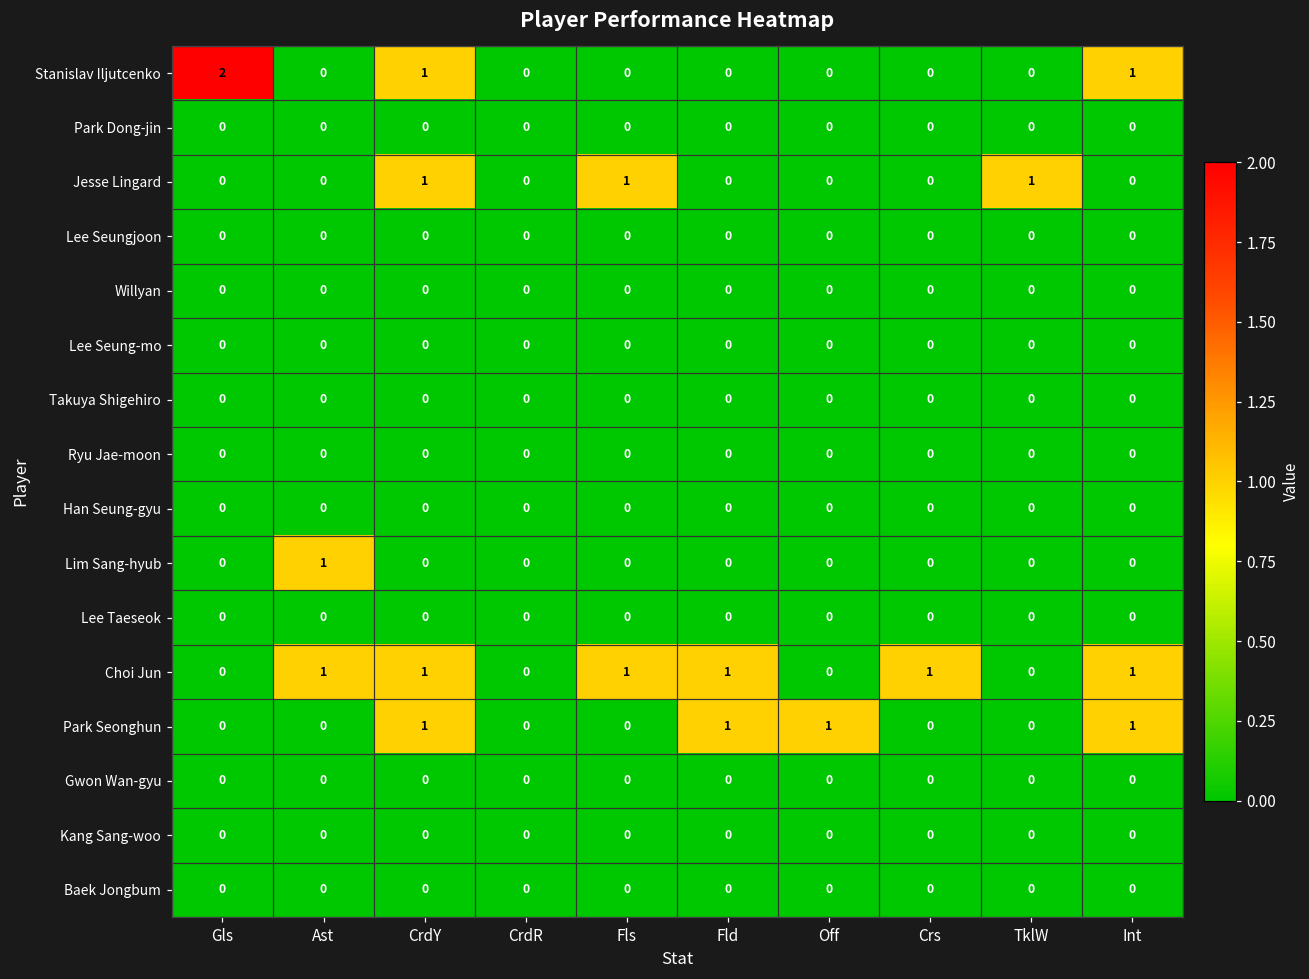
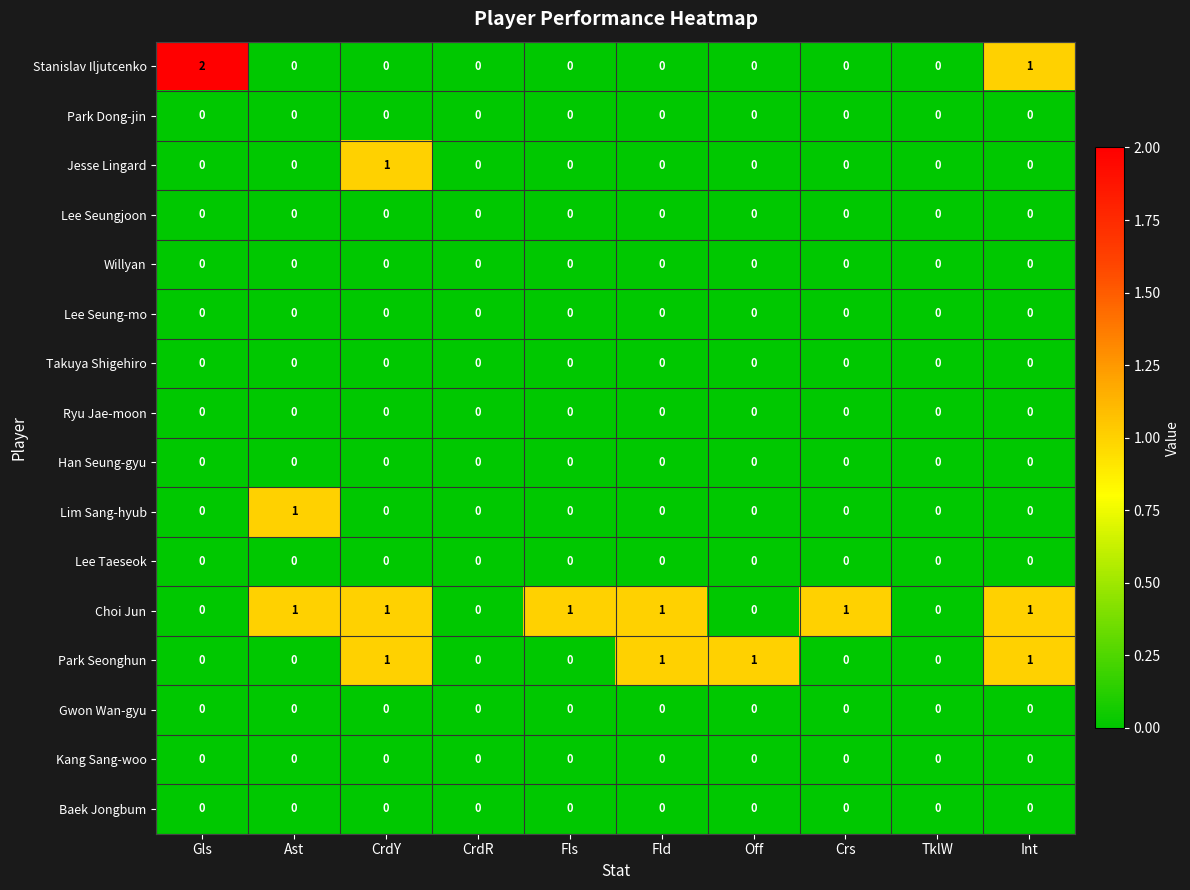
  {
    "Stanislav Iljutcenko": {
      "Gls": 2,
      "Ast": 0,
-     "CrdY": 1,
+     "CrdY": 0,
      "CrdR": 0,
      "Fls": 0,
      "Fld": 0,
      "Off": 0,
      "Crs": 0,
      "TklW": 0,
      "Int": 1
    },
    "Park Dong-jin": {
      "Gls": 0,
      "Ast": 0,
      "CrdY": 0,
      "CrdR": 0,
      "Fls": 0,
      "Fld": 0,
      "Off": 0,
      "Crs": 0,
      "TklW": 0,
      "Int": 0
    },
    "Jesse Lingard": {
      "Gls": 0,
      "Ast": 0,
      "CrdY": 1,
      "CrdR": 0,
-     "Fls": 1,
+     "Fls": 0,
      "Fld": 0,
      "Off": 0,
      "Crs": 0,
-     "TklW": 1,
+     "TklW": 0,
      "Int": 0
    },
    "Lee Seungjoon": {
      "Gls": 0,
      "Ast": 0,
      "CrdY": 0,
      "CrdR": 0,
      "Fls": 0,
      "Fld": 0,
      "Off": 0,
      "Crs": 0,
      "TklW": 0,
      "Int": 0
    },
    "Willyan": {
      "Gls": 0,
      "Ast": 0,
      "CrdY": 0,
      "CrdR": 0,
      "Fls": 0,
      "Fld": 0,
      "Off": 0,
      "Crs": 0,
      "TklW": 0,
      "Int": 0
    },
    "Lee Seung-mo": {
      "Gls": 0,
      "Ast": 0,
      "CrdY": 0,
      "CrdR": 0,
      "Fls": 0,
      "Fld": 0,
      "Off": 0,
      "Crs": 0,
      "TklW": 0,
      "Int": 0
    },
    "Takuya Shigehiro": {
      "Gls": 0,
      "Ast": 0,
      "CrdY": 0,
      "CrdR": 0,
      "Fls": 0,
      "Fld": 0,
      "Off": 0,
      "Crs": 0,
      "TklW": 0,
      "Int": 0
    },
    "Ryu Jae-moon": {
      "Gls": 0,
      "Ast": 0,
      "CrdY": 0,
      "CrdR": 0,
      "Fls": 0,
      "Fld": 0,
      "Off": 0,
      "Crs": 0,
      "TklW": 0,
      "Int": 0
    },
    "Han Seung-gyu": {
      "Gls": 0,
      "Ast": 0,
      "CrdY": 0,
      "CrdR": 0,
      "Fls": 0,
      "Fld": 0,
      "Off": 0,
      "Crs": 0,
      "TklW": 0,
      "Int": 0
    },
    "Lim Sang-hyub": {
      "Gls": 0,
      "Ast": 1,
      "CrdY": 0,
      "CrdR": 0,
      "Fls": 0,
      "Fld": 0,
      "Off": 0,
      "Crs": 0,
      "TklW": 0,
      "Int": 0
    },
    "Lee Taeseok": {
      "Gls": 0,
      "Ast": 0,
      "CrdY": 0,
      "CrdR": 0,
      "Fls": 0,
      "Fld": 0,
      "Off": 0,
      "Crs": 0,
      "TklW": 0,
      "Int": 0
    },
    "Choi Jun": {
      "Gls": 0,
      "Ast": 1,
      "CrdY": 1,
      "CrdR": 0,
      "Fls": 1,
      "Fld": 1,
      "Off": 0,
      "Crs": 1,
      "TklW": 0,
      "Int": 1
    },
    "Park Seonghun": {
      "Gls": 0,
      "Ast": 0,
      "CrdY": 1,
      "CrdR": 0,
      "Fls": 0,
      "Fld": 1,
      "Off": 1,
      "Crs": 0,
      "TklW": 0,
      "Int": 1
    },
    "Gwon Wan-gyu": {
      "Gls": 0,
      "Ast": 0,
      "CrdY": 0,
      "CrdR": 0,
      "Fls": 0,
      "Fld": 0,
      "Off": 0,
      "Crs": 0,
      "TklW": 0,
      "Int": 0
    },
    "Kang Sang-woo": {
      "Gls": 0,
      "Ast": 0,
      "CrdY": 0,
      "CrdR": 0,
      "Fls": 0,
      "Fld": 0,
      "Off": 0,
      "Crs": 0,
      "TklW": 0,
      "Int": 0
    },
    "Baek Jongbum": {
      "Gls": 0,
      "Ast": 0,
      "CrdY": 0,
      "CrdR": 0,
      "Fls": 0,
      "Fld": 0,
      "Off": 0,
      "Crs": 0,
      "TklW": 0,
      "Int": 0
    }
  }
